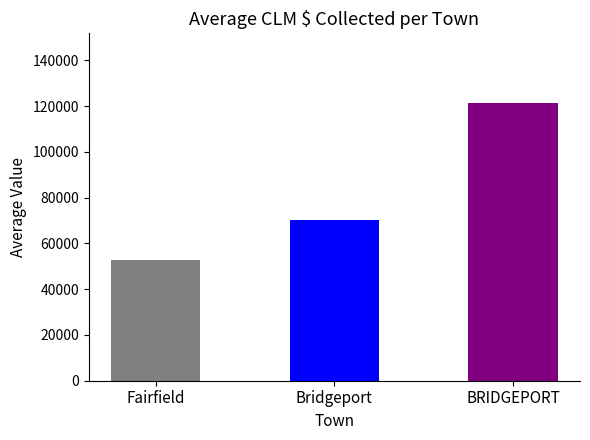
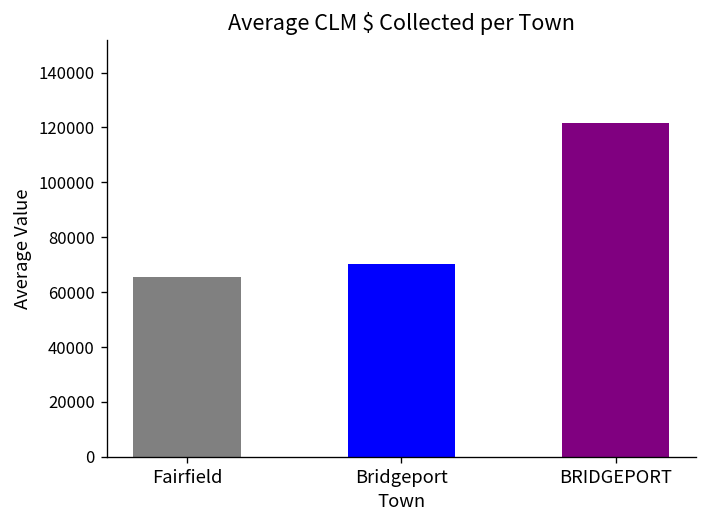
  {
-   "Fairfield": 53000,
+   "Fairfield": 66000,
    "Bridgeport": 70000,
    "BRIDGEPORT": 121000
  }
